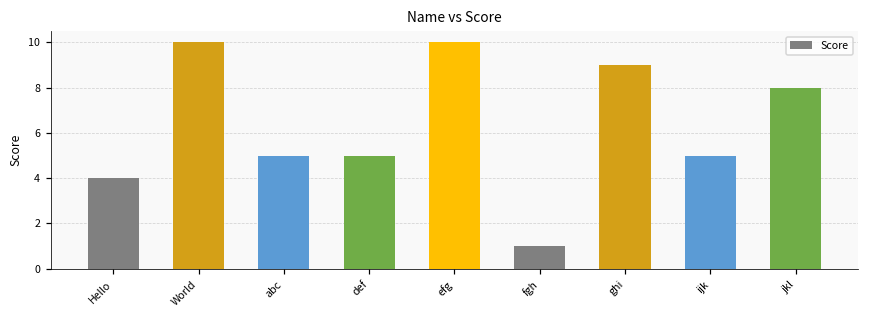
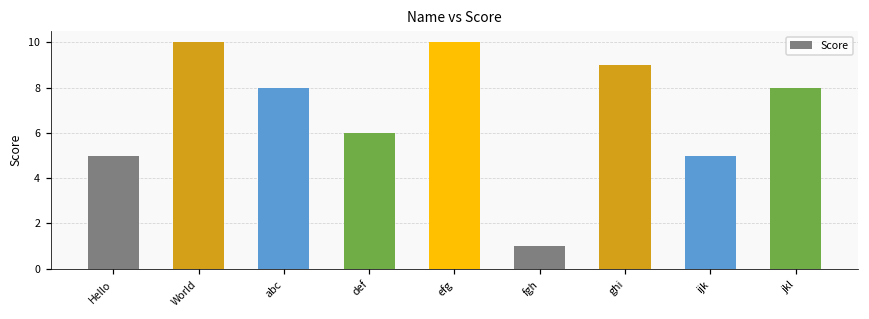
  {
-   "Hello": 4,
+   "Hello": 5,
    "World": 10,
-   "abc": 5,
-   "def": 5,
+   "abc": 8,
+   "def": 6,
    "efg": 10,
    "fgh": 1,
    "ghi": 9,
    "ijk": 5,
    "jkl": 8
  }
